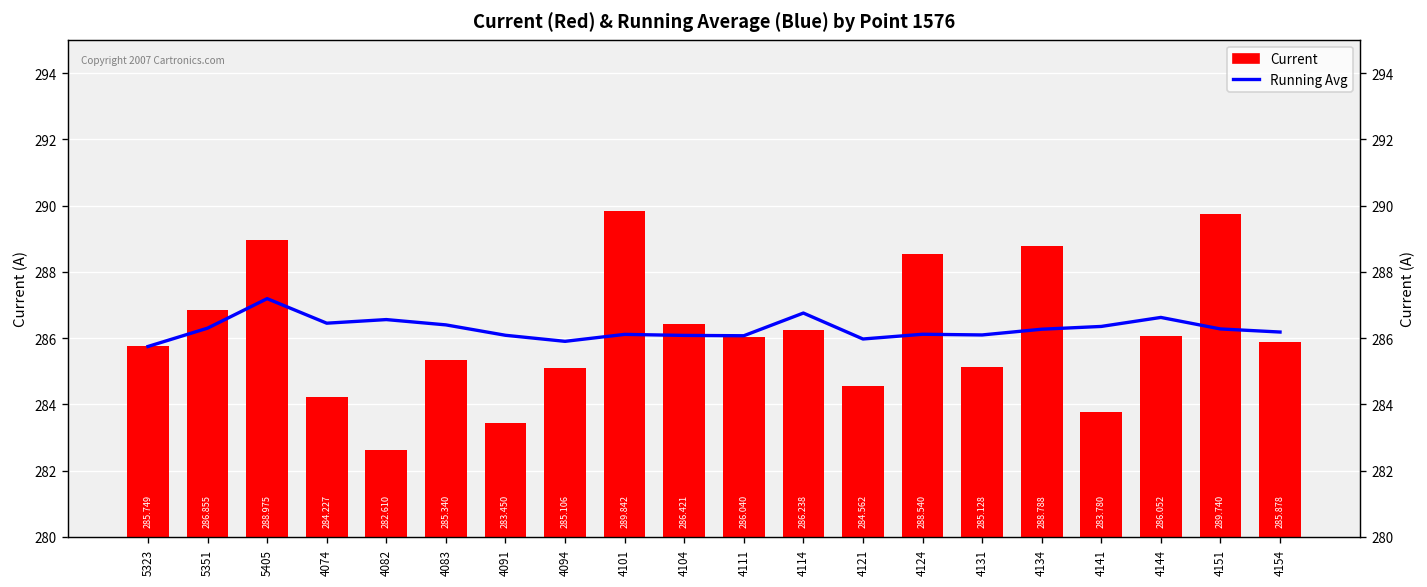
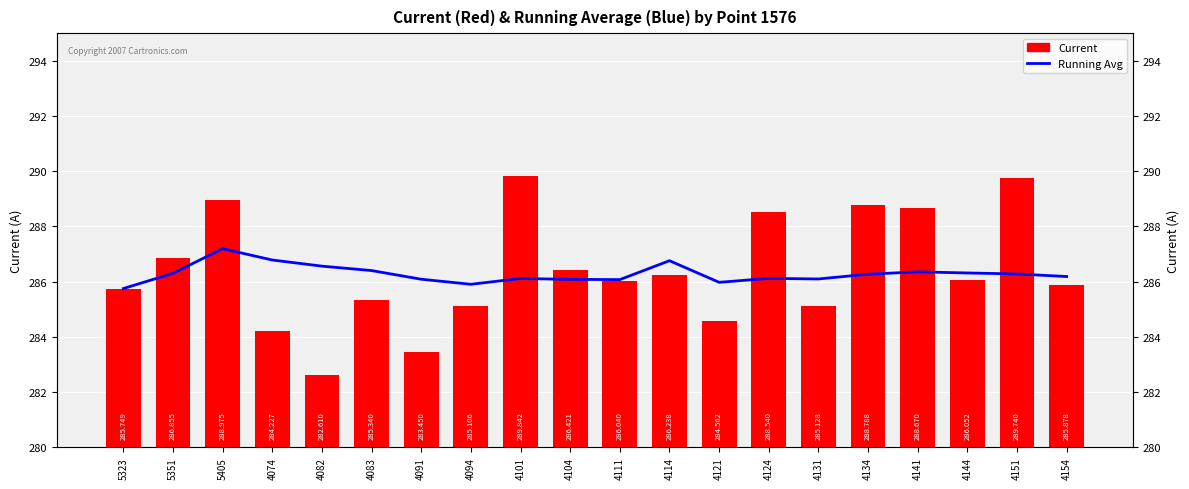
  {
    "Running Avg": {
      "5323": 285.7,
      "5351": 286.3,
      "5405": 287.2,
-     "4074": 286.5,
+     "4074": 286.8,
      "4082": 286.6,
      "4083": 286.4,
      "4091": 286.1,
      "4094": 285.9,
      "4101": 286.1,
      "4104": 286.1,
      "4111": 286.1,
      "4114": 286.8,
      "4121": 286.0,
      "4124": 286.1,
      "4131": 286.1,
      "4134": 286.3,
      "4141": 286.4,
-     "4144": 286.6,
+     "4144": 286.3,
      "4151": 286.3,
      "4154": 286.2
    },
    "Current": {
      "5323": 285.749,
      "5351": 286.855,
      "5405": 288.975,
      "4074": 284.227,
      "4082": 282.610,
      "4083": 285.340,
      "4091": 283.450,
      "4094": 285.106,
      "4101": 289.842,
      "4104": 286.421,
      "4111": 286.040,
      "4114": 286.238,
      "4121": 284.562,
      "4124": 288.540,
      "4131": 285.128,
      "4134": 288.788,
-     "4141": 283.780,
+     "4141": 288.670,
      "4144": 286.052,
      "4151": 289.740,
      "4154": 285.878
    }
  }
